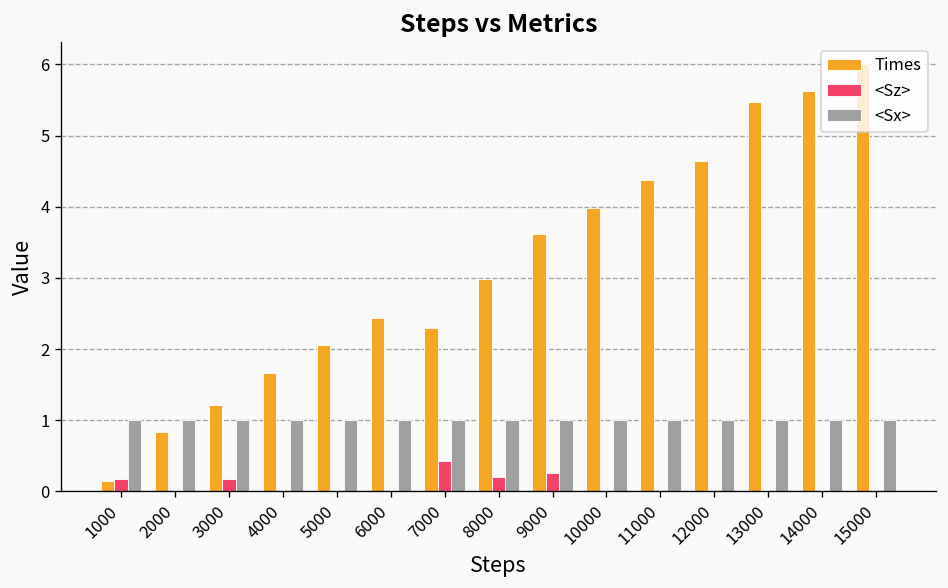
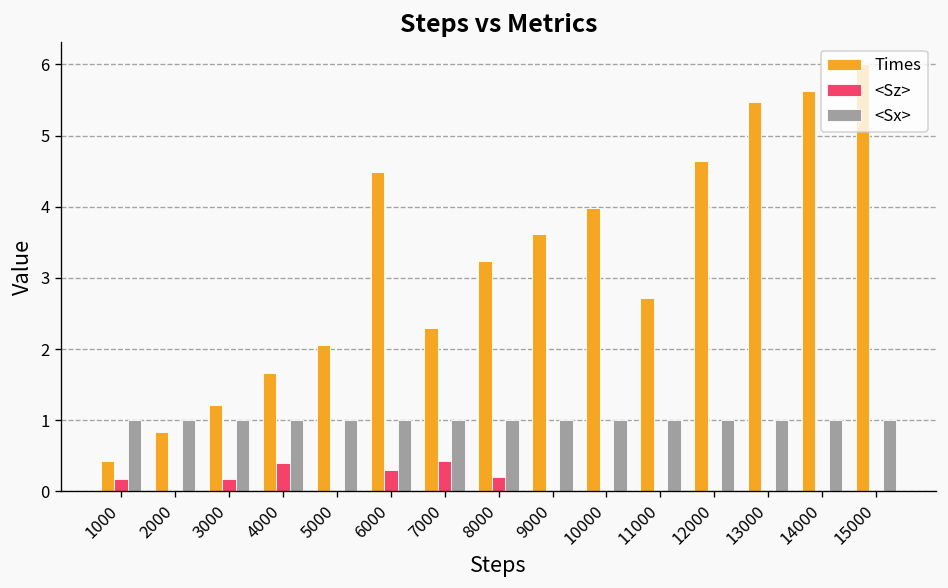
  {
    "Times": {
-     "1000": 0.1,
+     "1000": 0.4,
      "2000": 0.8,
      "3000": 1.2,
      "4000": 1.7,
      "5000": 2.1,
-     "6000": 2.4,
+     "6000": 4.5,
      "7000": 2.3,
-     "8000": 3.0,
+     "8000": 3.2,
      "9000": 3.6,
      "10000": 4.0,
-     "11000": 4.4,
+     "11000": 2.7,
      "12000": 4.6,
      "13000": 5.5,
      "14000": 5.6
    },
    "<Sz>": {
      "1000": 0.2,
      "2000": 0.0,
      "3000": 0.2,
-     "4000": 0.0,
+     "4000": 0.4,
      "5000": 0.0,
-     "6000": 0.0,
+     "6000": 0.3,
      "7000": 0.4,
      "8000": 0.2,
-     "9000": 0.3,
+     "9000": 0.0,
      "10000": 0.0,
      "11000": 0.0,
      "12000": 0.0,
      "13000": 0.0,
      "14000": 0.0,
      "15000": 0.0
    },
    "<Sx>": {
      "1000": 1.0,
      "2000": 1.0,
      "3000": 1.0,
      "4000": 1.0,
      "5000": 1.0,
      "6000": 1.0,
      "7000": 1.0,
      "8000": 1.0,
      "9000": 1.0,
      "10000": 1.0,
      "11000": 1.0,
      "12000": 1.0,
      "13000": 1.0,
      "14000": 1.0,
      "15000": 1.0
    }
  }
